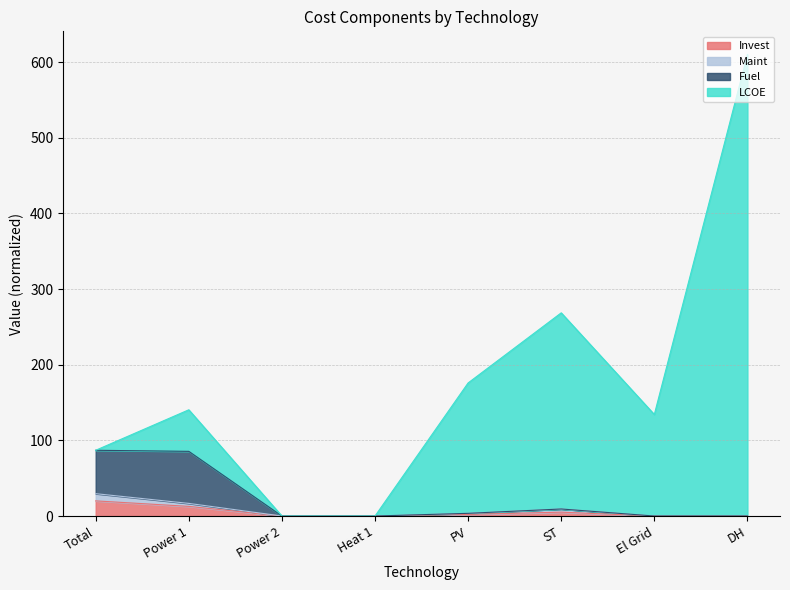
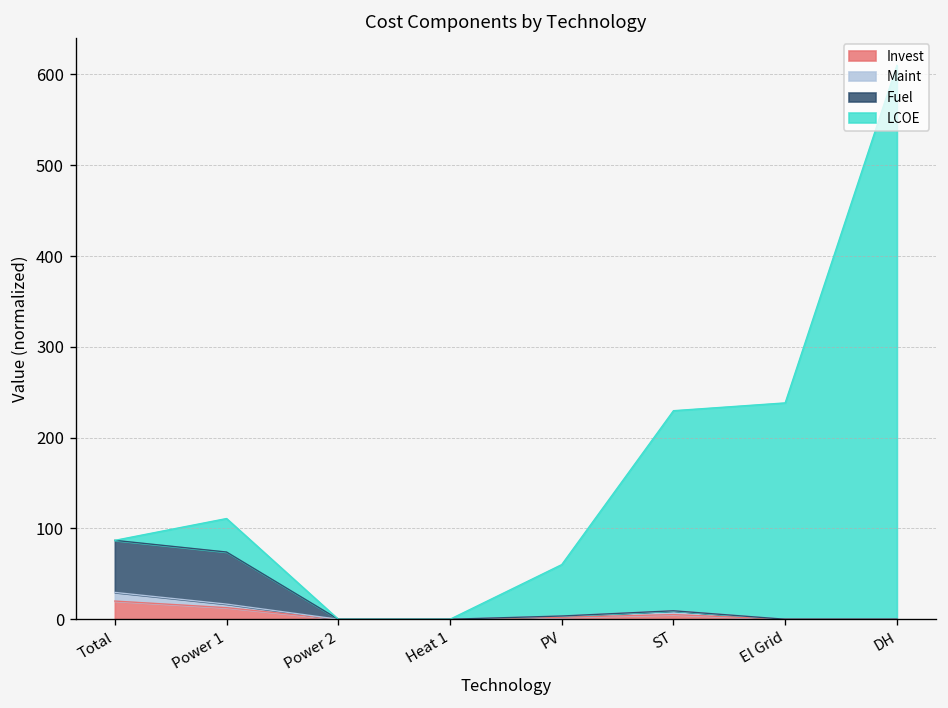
  {
    "Invest": {
      "Total": 20,
      "Power 1": 10,
      "ST": 10
    },
    "Maint": {
      "Total": 10,
      "Power 1": 0
    },
    "Fuel": {
-     "Power 1": 70
+     "Power 1": 60
    },
    "LCOE": {
-     "Power 1": 50,
-     "PV": 170,
-     "ST": 260,
-     "El Grid": 130
+     "Power 1": 40,
+     "PV": 60,
+     "ST": 220,
+     "El Grid": 240
    }
  }
